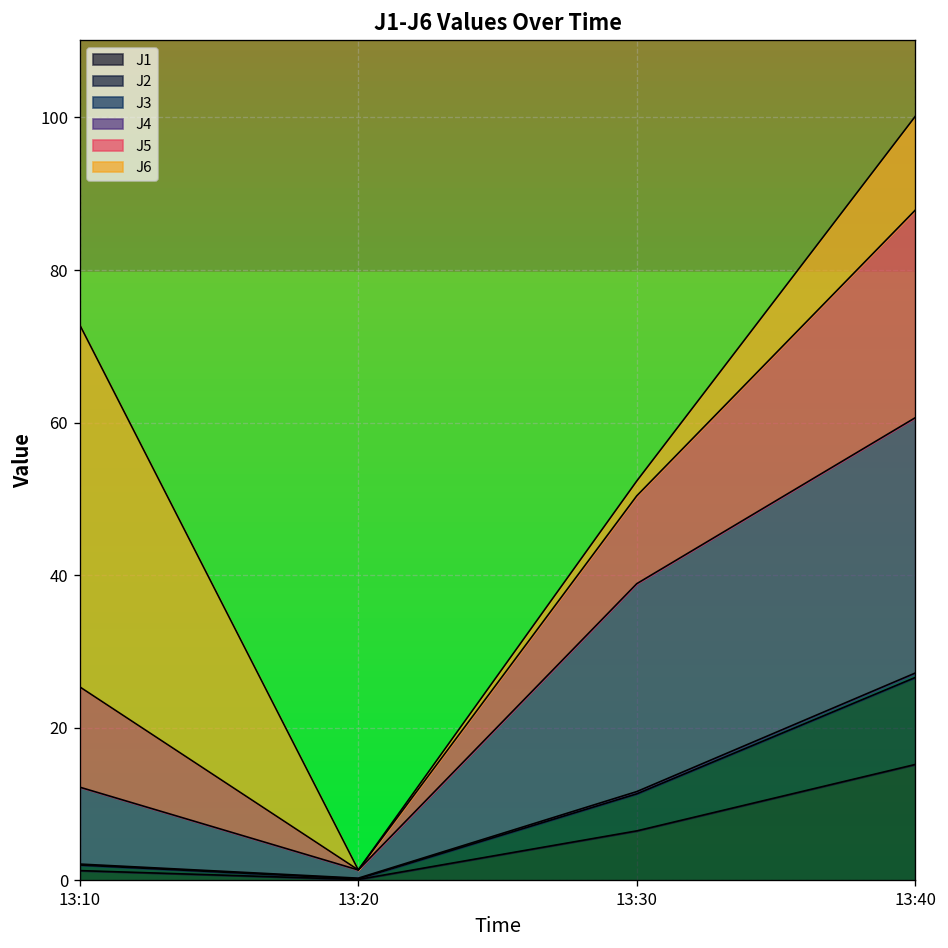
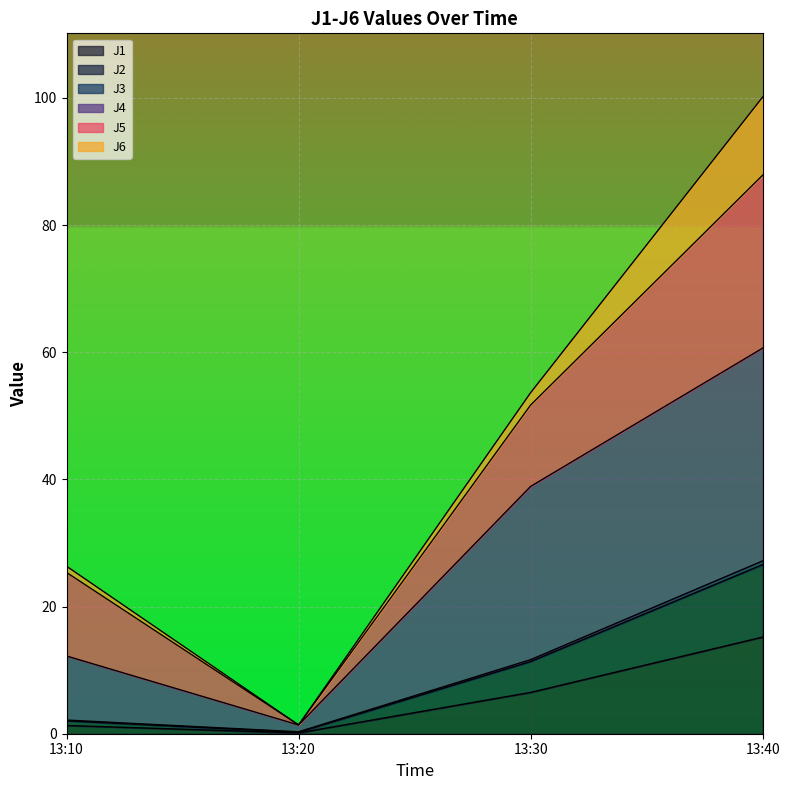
  {
    "J4": {
      "13:10": 10,
      "13:30": 27,
      "13:40": 33
    },
    "J5": {
      "13:10": 13,
-     "13:30": 12,
+     "13:30": 13,
      "13:40": 27
    },
    "J6": {
-     "13:10": 47,
+     "13:10": 1,
      "13:30": 2,
      "13:40": 12
    }
  }
